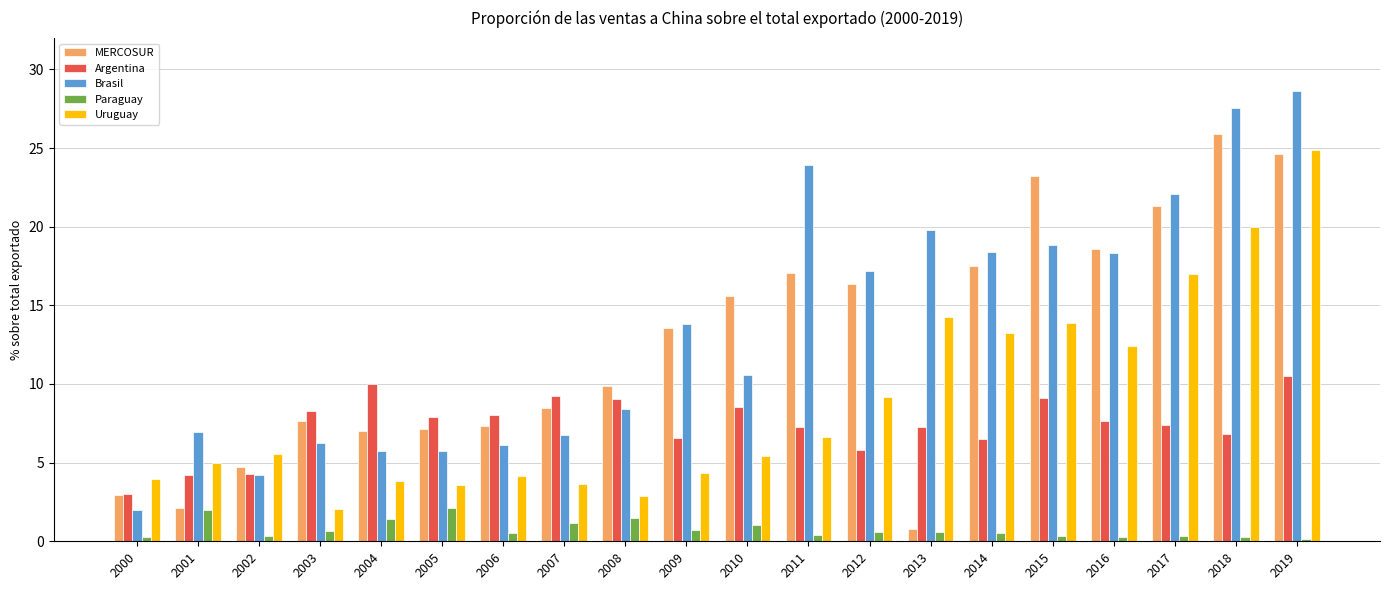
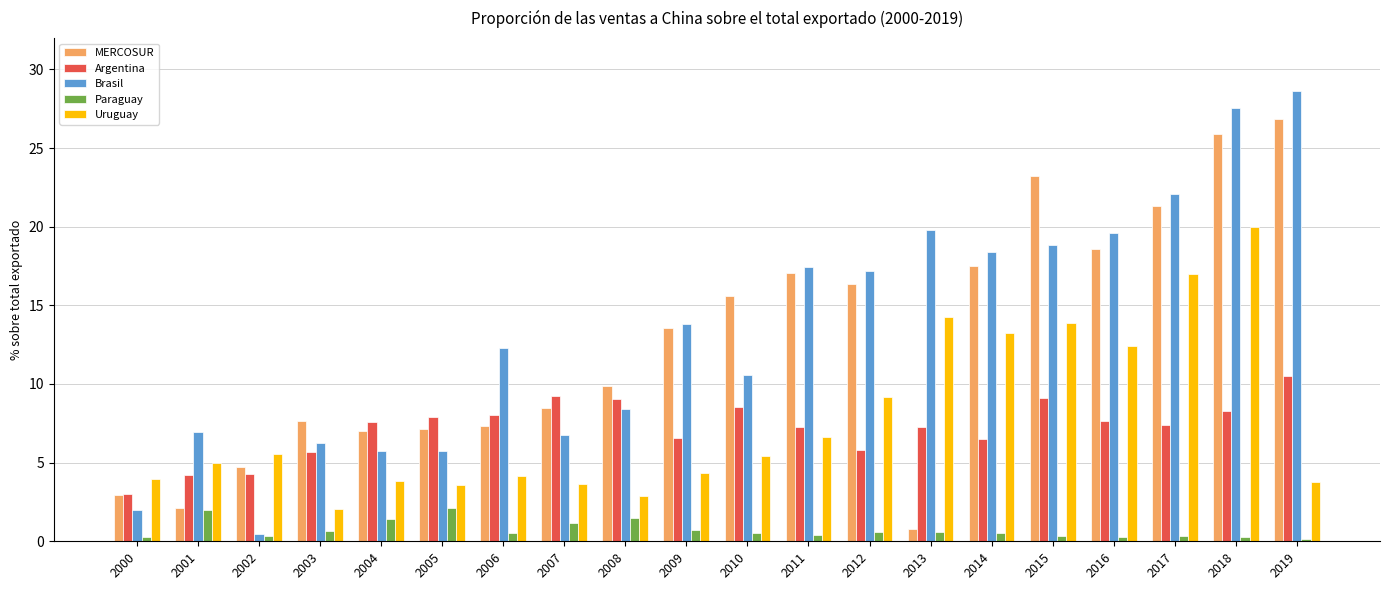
  {
    "MERCOSUR": {
      "2000": 3.0,
      "2001": 2.1,
      "2002": 4.7,
      "2003": 7.6,
      "2004": 7.0,
      "2005": 7.1,
      "2006": 7.3,
      "2007": 8.5,
      "2008": 9.8,
      "2009": 13.6,
      "2010": 15.6,
      "2011": 17.1,
      "2012": 16.4,
      "2013": 0.8,
      "2014": 17.5,
      "2015": 23.2,
      "2016": 18.6,
      "2017": 21.3,
      "2018": 25.9,
-     "2019": 24.6
+     "2019": 26.9
    },
    "Argentina": {
      "2000": 3.0,
      "2001": 4.2,
      "2002": 4.3,
-     "2003": 8.3,
-     "2004": 10.0,
+     "2003": 5.7,
+     "2004": 7.6,
      "2005": 7.9,
      "2006": 8.0,
      "2007": 9.2,
      "2008": 9.1,
      "2009": 6.6,
      "2010": 8.5,
      "2011": 7.3,
      "2012": 5.8,
      "2013": 7.3,
      "2014": 6.5,
      "2015": 9.1,
      "2016": 7.7,
      "2017": 7.4,
-     "2018": 6.8,
+     "2018": 8.3,
      "2019": 10.5
    },
    "Brasil": {
      "2000": 2.0,
      "2001": 6.9,
-     "2002": 4.2,
+     "2002": 0.5,
      "2003": 6.2,
      "2004": 5.7,
      "2005": 5.8,
-     "2006": 6.1,
+     "2006": 12.3,
      "2007": 6.7,
      "2008": 8.4,
      "2009": 13.8,
      "2010": 10.6,
-     "2011": 23.9,
+     "2011": 17.5,
      "2012": 17.2,
      "2013": 19.8,
      "2014": 18.4,
      "2015": 18.8,
-     "2016": 18.4,
+     "2016": 19.6,
      "2017": 22.1,
      "2018": 27.6,
      "2019": 28.7
    },
    "Paraguay": {
      "2000": 0.3,
      "2001": 2.0,
      "2002": 0.3,
      "2003": 0.7,
      "2004": 1.4,
      "2005": 2.1,
      "2006": 0.5,
      "2007": 1.2,
      "2008": 1.5,
      "2009": 0.7,
-     "2010": 1.1,
+     "2010": 0.5,
      "2011": 0.4,
      "2012": 0.6,
      "2013": 0.6,
      "2014": 0.5,
      "2015": 0.4,
      "2016": 0.2,
      "2017": 0.3,
      "2018": 0.3
    },
    "Uruguay": {
      "2000": 4.0,
      "2001": 5.0,
      "2002": 5.6,
      "2003": 2.0,
      "2004": 3.9,
      "2005": 3.6,
      "2006": 4.1,
      "2007": 3.6,
      "2008": 2.9,
      "2009": 4.3,
      "2010": 5.4,
      "2011": 6.7,
      "2012": 9.1,
      "2013": 14.2,
      "2014": 13.3,
      "2015": 13.9,
      "2016": 12.4,
      "2017": 17.0,
      "2018": 20.0,
-     "2019": 24.9
+     "2019": 3.7
    }
  }
